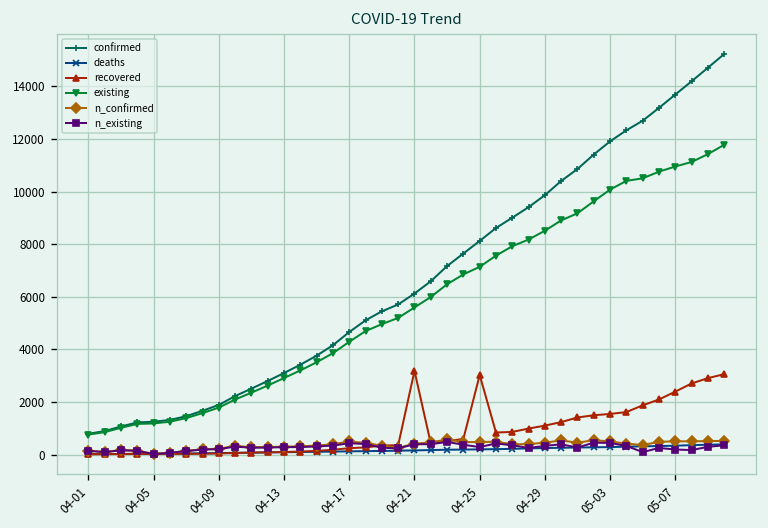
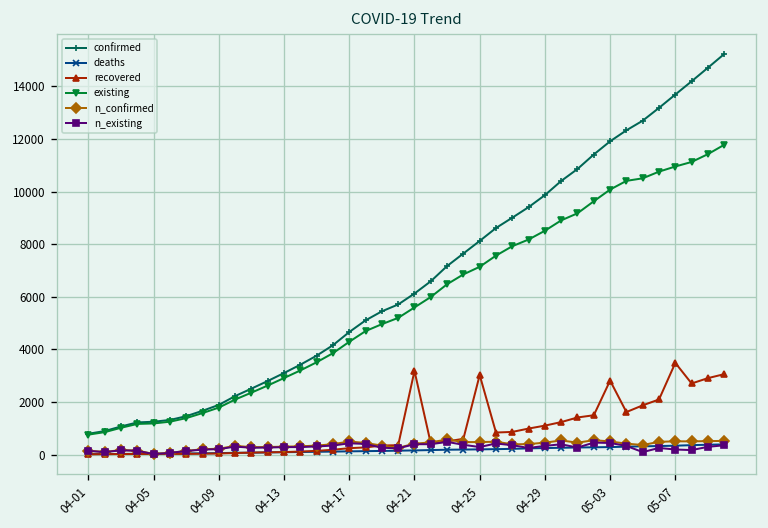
  {
    "deaths": {
      "04-17": 100,
      "04-21": 200,
      "05-03": 300,
      "05-07": 300
    },
    "recovered": {
      "04-17": 200,
      "04-21": 3200,
      "04-25": 3000,
      "04-29": 1100,
-     "05-03": 1500,
-     "05-07": 2400
+     "05-03": 2800,
+     "05-07": 3500
    },
    "n_confirmed": {
      "04-25": 500,
      "04-29": 500,
      "05-07": 500
    },
    "n_existing": {
      "05-07": 200
    }
  }
